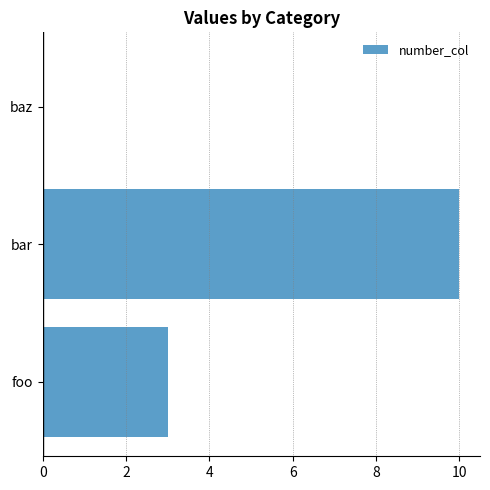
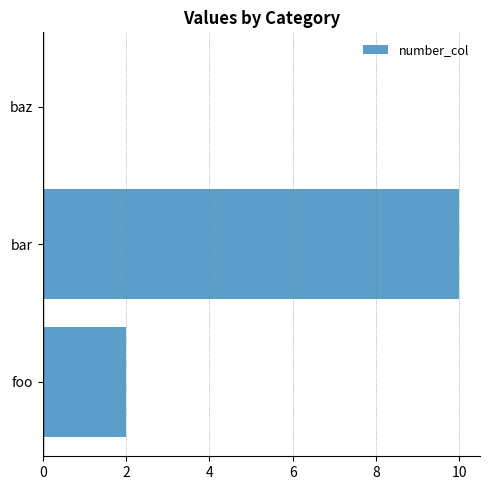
  {
    "baz": 0,
    "bar": 10,
-   "foo": 3
+   "foo": 2
  }
